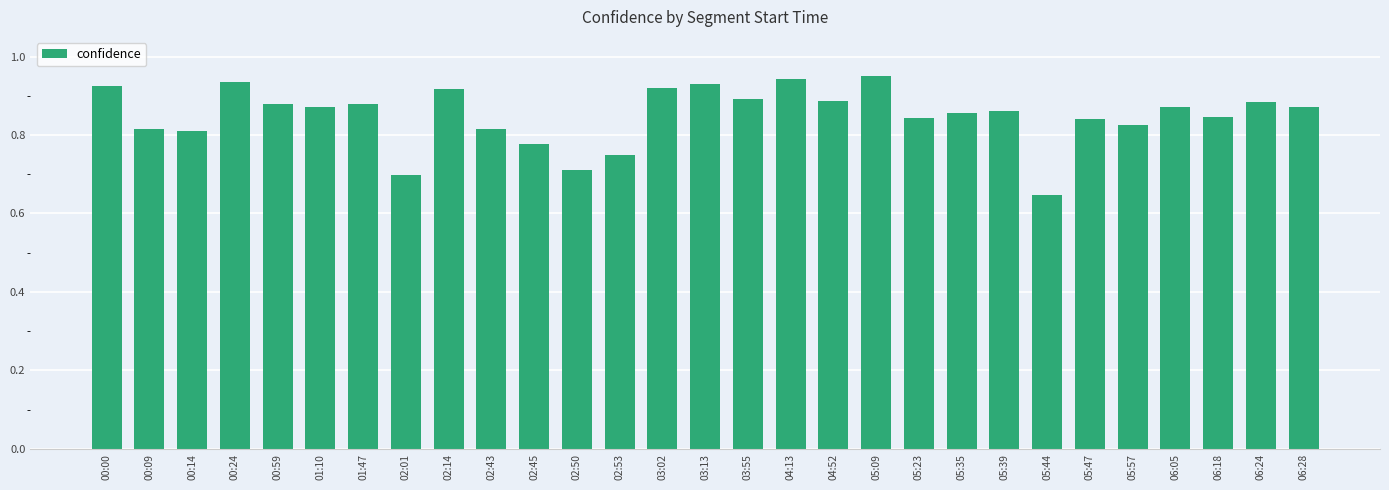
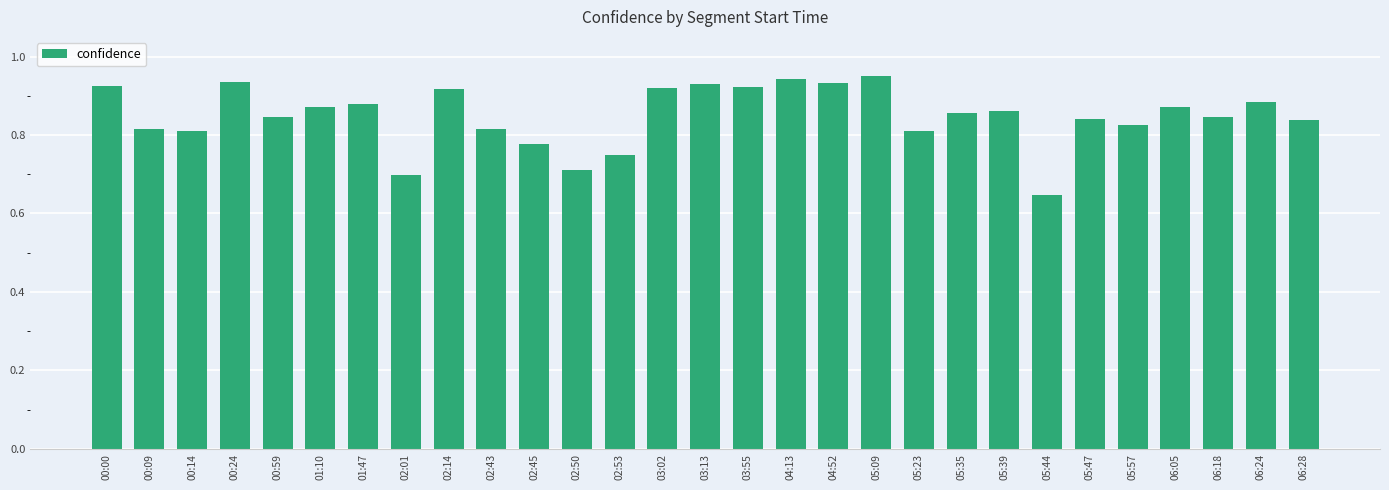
  {
    "00:00": 0.92,
    "00:09": 0.82,
    "00:14": 0.81,
    "00:24": 0.93,
-   "00:59": 0.88,
+   "00:59": 0.85,
    "01:10": 0.87,
    "01:47": 0.88,
    "02:01": 0.70,
    "02:14": 0.92,
    "02:43": 0.82,
    "02:45": 0.78,
    "02:50": 0.71,
    "02:53": 0.75,
    "03:02": 0.92,
    "03:13": 0.93,
-   "03:55": 0.89,
+   "03:55": 0.92,
    "04:13": 0.94,
-   "04:52": 0.89,
+   "04:52": 0.93,
    "05:09": 0.95,
-   "05:23": 0.84,
+   "05:23": 0.81,
    "05:35": 0.86,
    "05:39": 0.86,
    "05:44": 0.65,
    "05:47": 0.84,
    "05:57": 0.83,
    "06:05": 0.87,
    "06:18": 0.85,
    "06:24": 0.88,
-   "06:28": 0.87
+   "06:28": 0.84
  }
